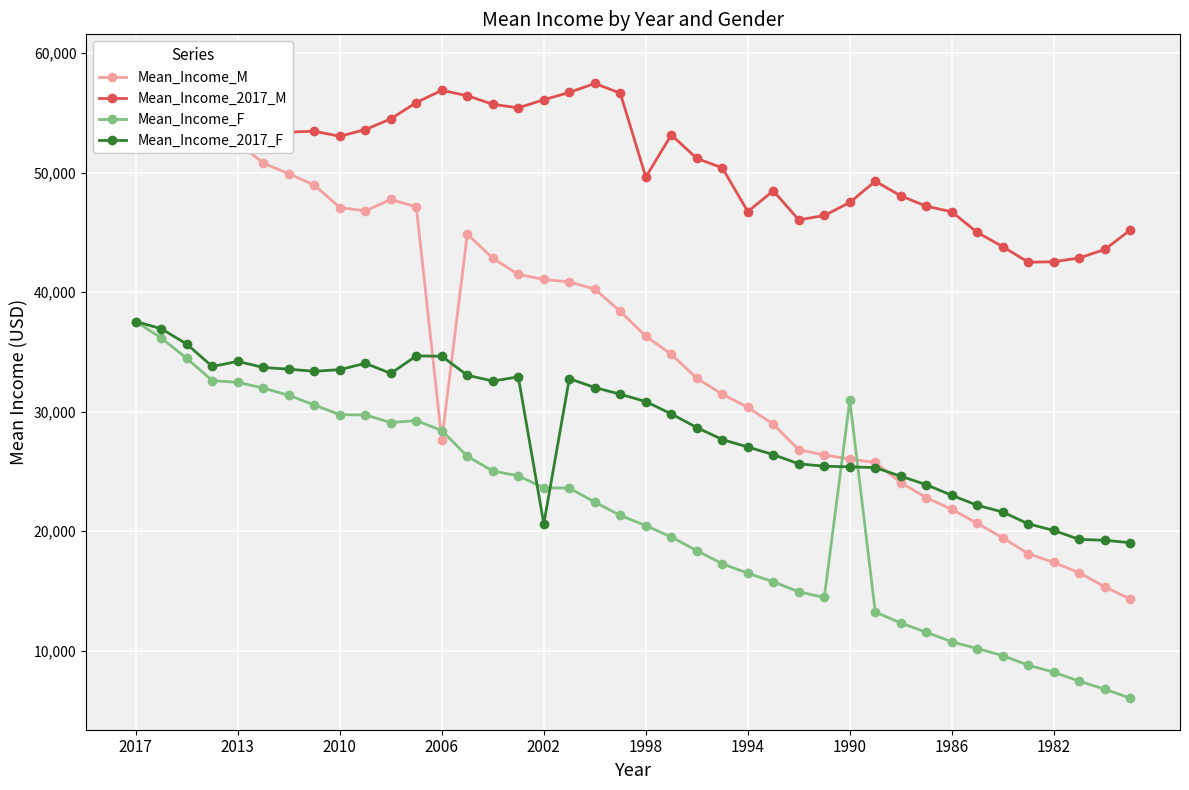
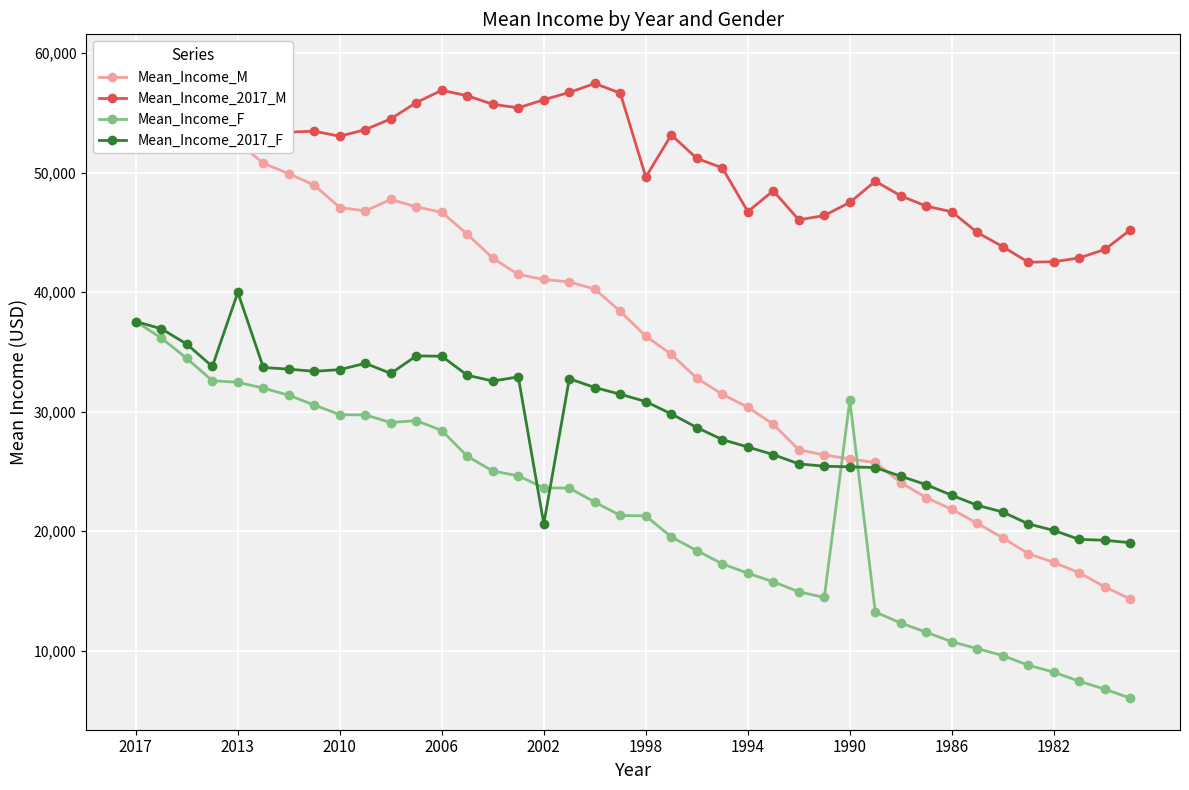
  {
    "Mean_Income_M": {
      "2010": "47,100",
-     "2006": "27,600",
+     "2006": "46,700",
      "2002": "41,100",
      "1998": "36,300",
      "1994": "30,400",
      "1990": "26,000",
      "1986": "21,800",
      "1982": "17,400"
    },
    "Mean_Income_2017_M": {
      "2010": "53,000",
      "2006": "56,900",
      "2002": "56,100",
      "1998": "49,600",
      "1994": "46,700",
      "1990": "47,500",
      "1986": "46,700",
      "1982": "42,500"
    },
    "Mean_Income_F": {
      "2013": "32,500",
      "2010": "29,700",
      "2006": "28,400",
      "2002": "23,600",
-     "1998": "20,500",
+     "1998": "21,300",
      "1994": "16,500",
      "1990": "31,000",
      "1986": "10,700",
      "1982": "8,200"
    },
    "Mean_Income_2017_F": {
-     "2013": "34,200",
+     "2013": "40,000",
      "2010": "33,500",
      "2006": "34,600",
      "2002": "20,600",
      "1998": "30,800",
      "1994": "27,000",
      "1990": "25,400",
      "1986": "23,000",
      "1982": "20,100"
    }
  }
